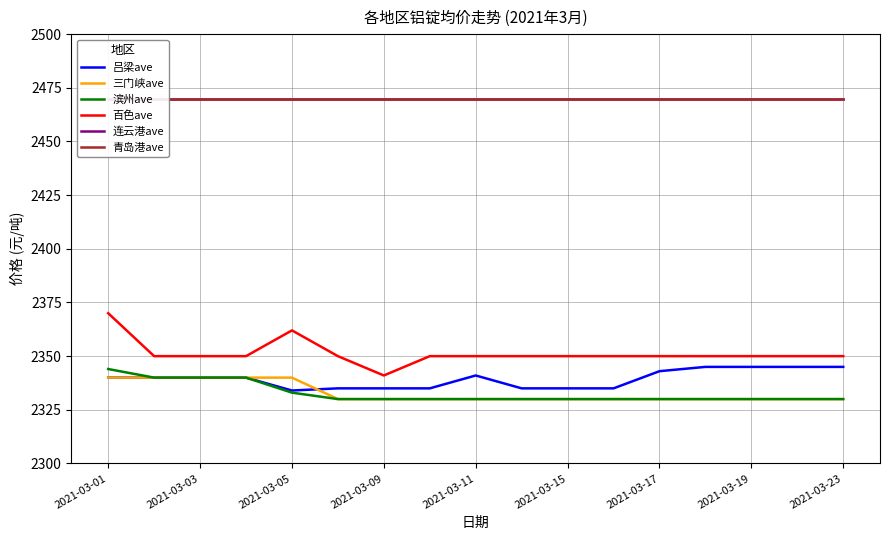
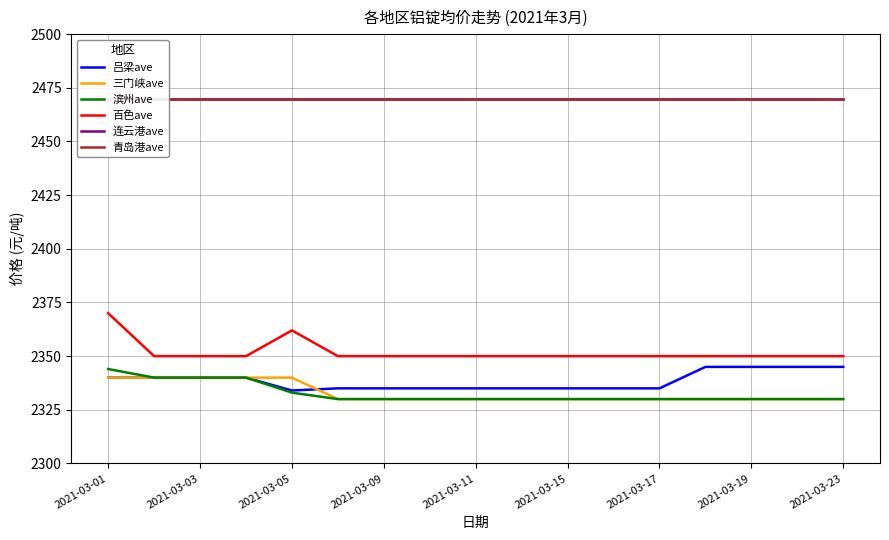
  {
    "吕梁ave": {
      "2021-03-09": 2335,
-     "2021-03-11": 2341,
+     "2021-03-11": 2335,
      "2021-03-15": 2335,
-     "2021-03-17": 2343,
+     "2021-03-17": 2335,
      "2021-03-19": 2345,
      "2021-03-23": 2345
    },
    "三门峡ave": {
      "2021-03-05": 2340
    },
    "滨州ave": {
      "2021-03-01": 2344
    },
    "百色ave": {
      "2021-03-01": 2370,
      "2021-03-03": 2350,
      "2021-03-05": 2362,
-     "2021-03-09": 2341,
+     "2021-03-09": 2350,
      "2021-03-11": 2350,
      "2021-03-15": 2350,
      "2021-03-17": 2350,
      "2021-03-19": 2350,
      "2021-03-23": 2350
    },
    "青岛港ave": {
      "2021-03-03": 2470,
      "2021-03-05": 2470,
      "2021-03-09": 2470,
      "2021-03-11": 2470,
      "2021-03-15": 2470,
      "2021-03-17": 2470,
      "2021-03-19": 2470,
      "2021-03-23": 2470
    }
  }
